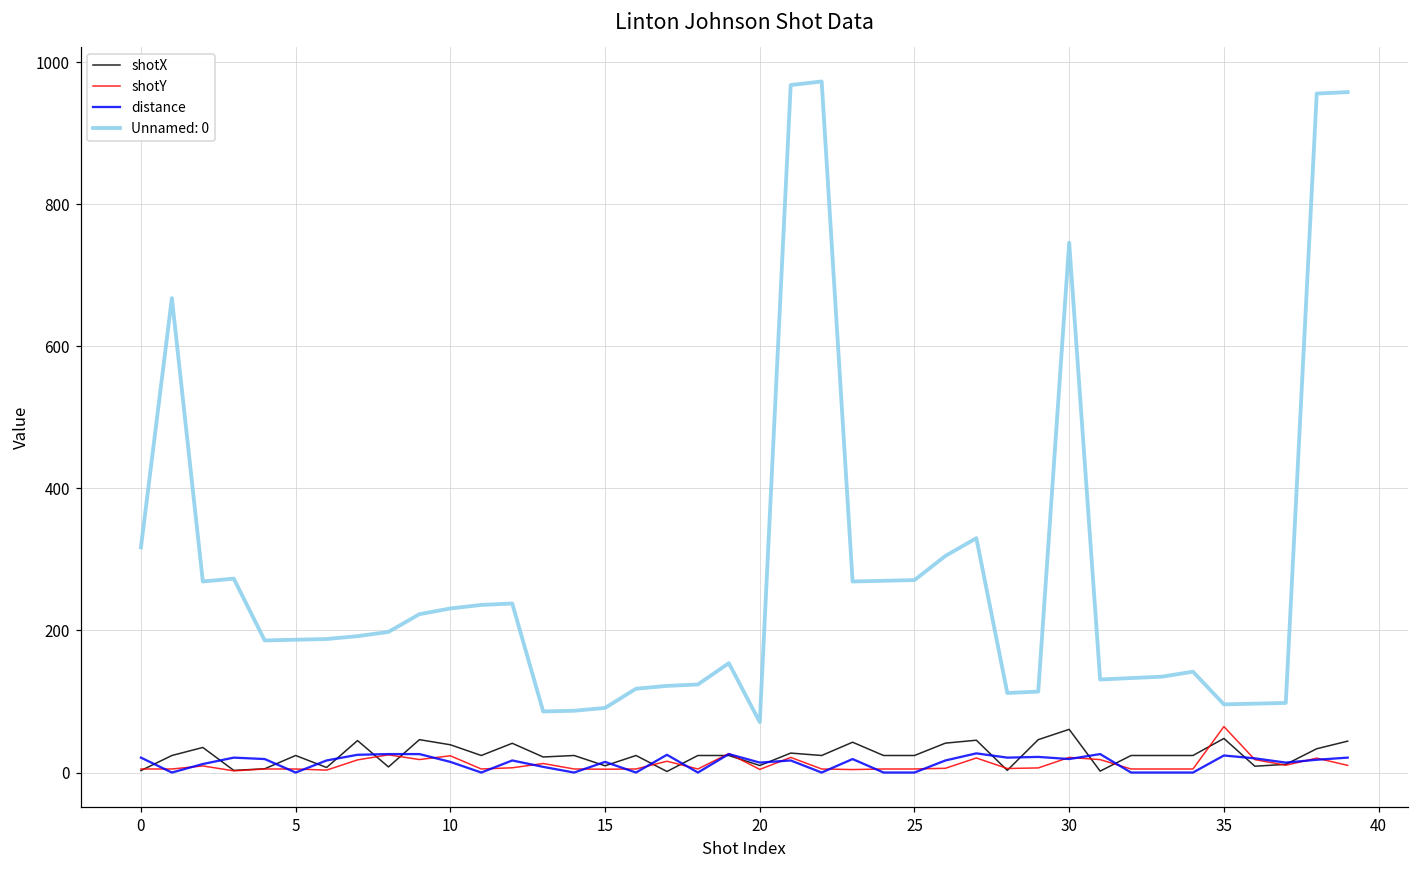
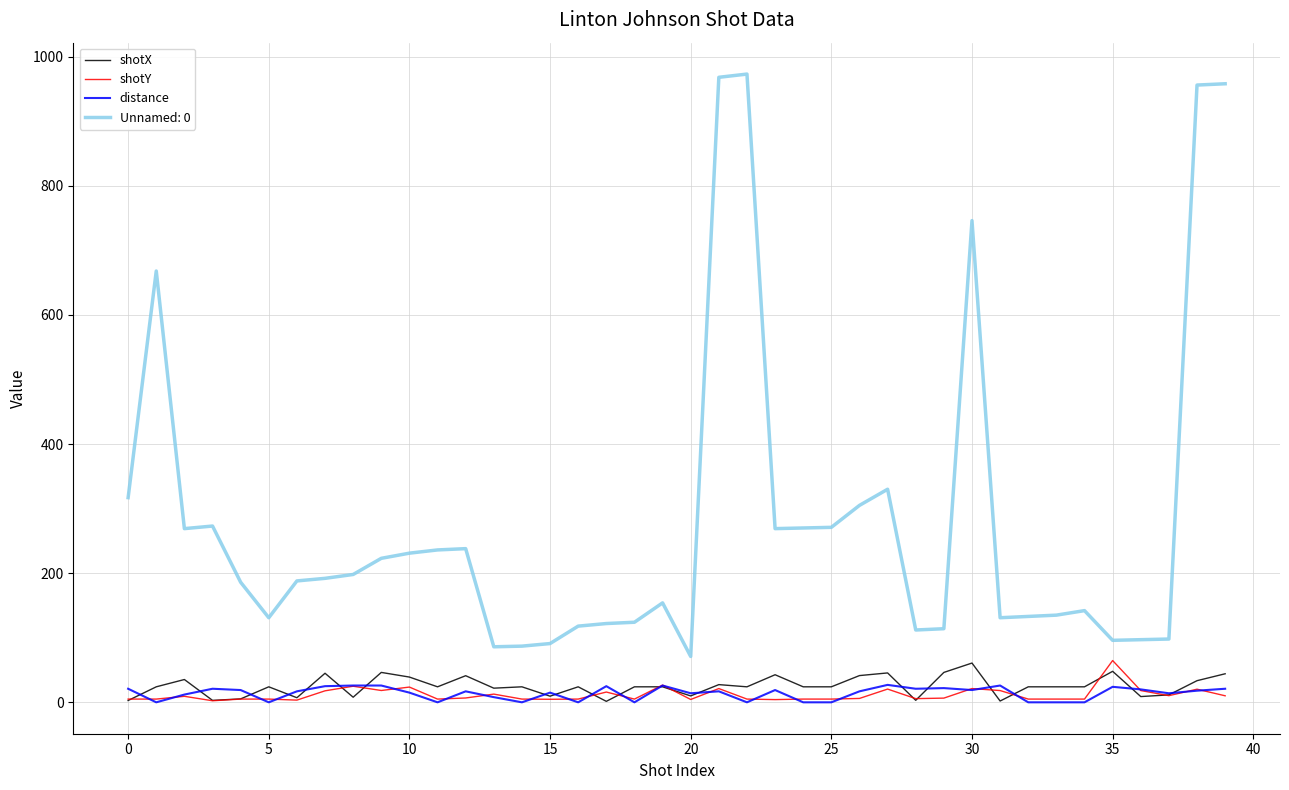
  {
    "shotX": {
      "5": 20,
      "10": 40,
      "15": 10,
      "20": 10,
      "25": 20,
      "30": 60,
      "35": 50
    },
    "shotY": {
      "5": 10,
      "10": 20,
      "15": 0,
      "20": 0,
      "25": 10,
      "35": 60
    },
    "distance": {
      "0": 20,
      "5": 0,
      "10": 20,
      "15": 20,
      "20": 10,
      "25": 0,
      "35": 20
    },
    "Unnamed: 0": {
      "0": 320,
-     "5": 190,
+     "5": 130,
      "10": 230,
      "15": 90,
      "20": 70,
      "25": 270,
      "30": 750,
      "35": 100
    }
  }
